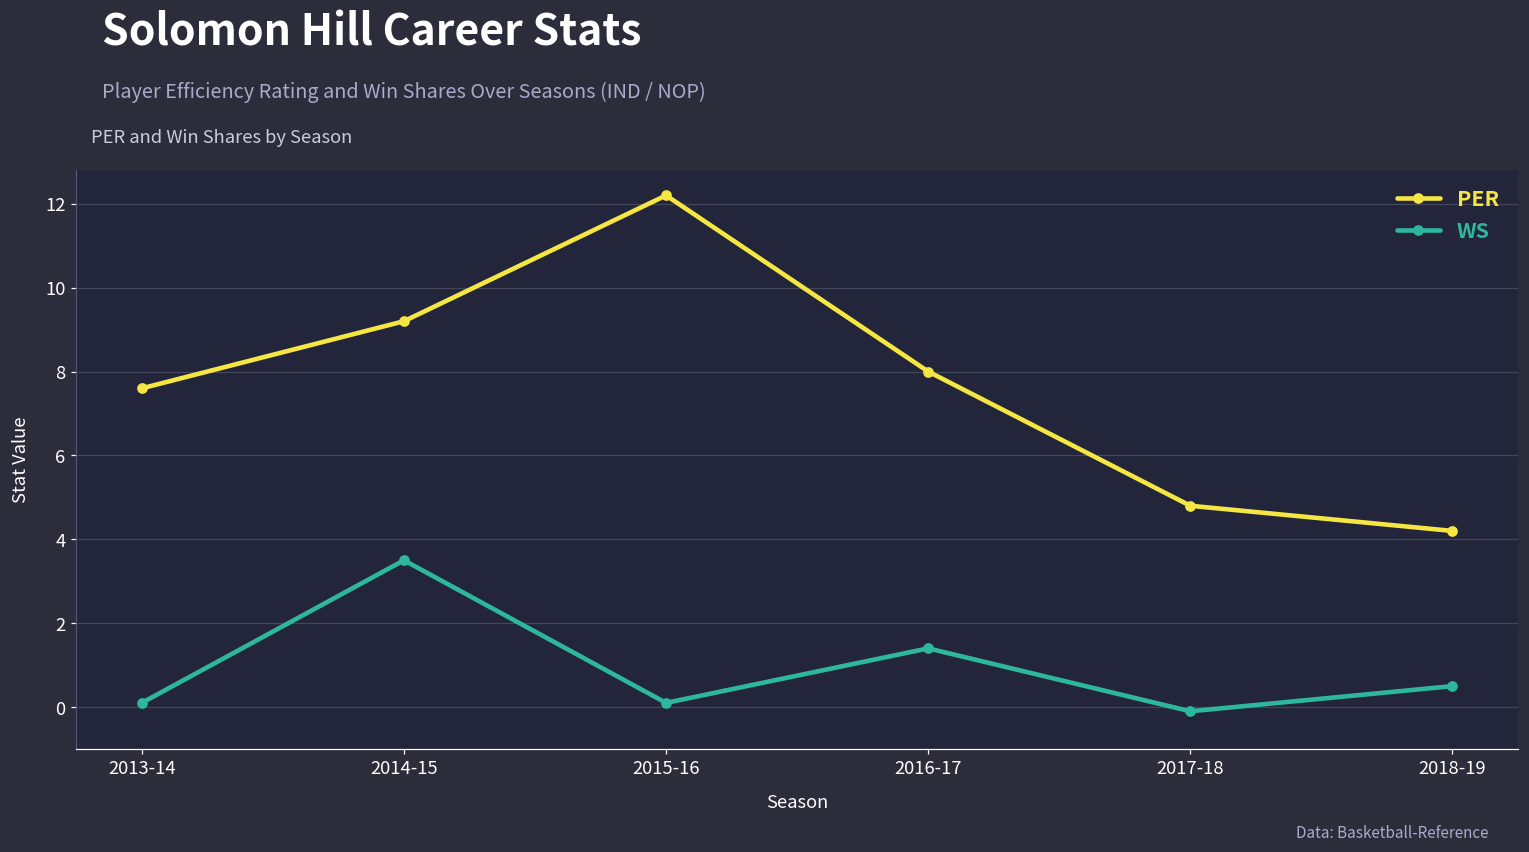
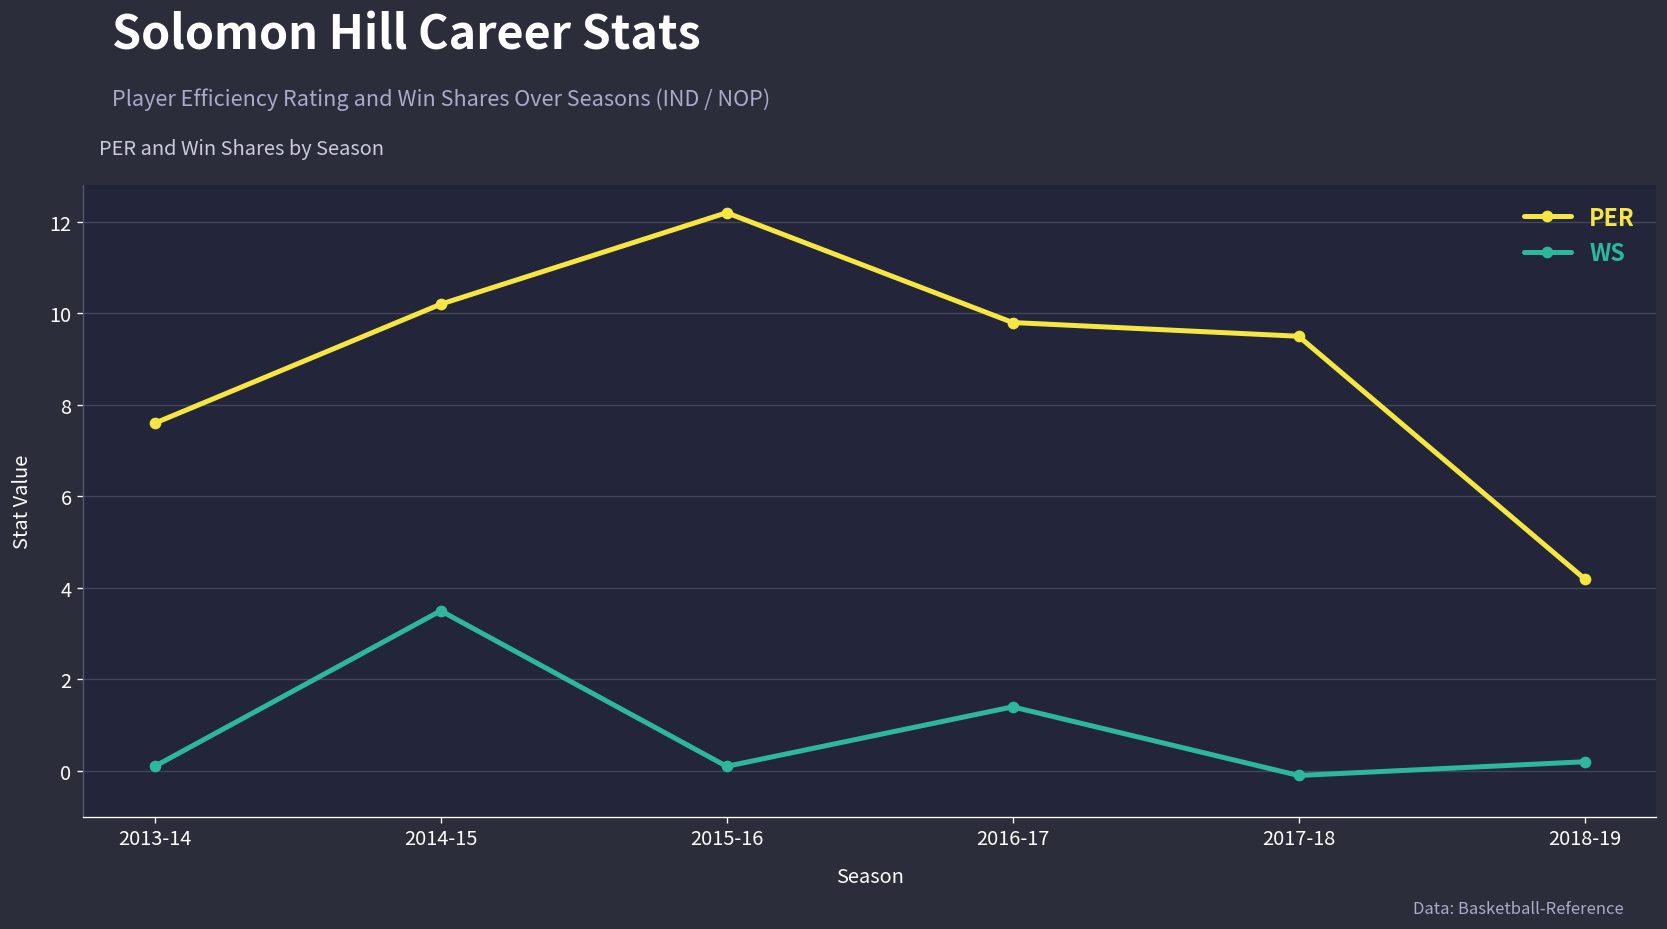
  {
    "PER": {
      "2013-14": 7.6,
-     "2014-15": 9.2,
+     "2014-15": 10.2,
      "2015-16": 12.2,
-     "2016-17": 8.0,
-     "2017-18": 4.8,
+     "2016-17": 9.8,
+     "2017-18": 9.5,
      "2018-19": 4.2
    },
    "WS": {
      "2013-14": 0.1,
      "2014-15": 3.5,
      "2015-16": 0.1,
      "2016-17": 1.4,
      "2017-18": -0.1,
-     "2018-19": 0.5
+     "2018-19": 0.2
    }
  }
